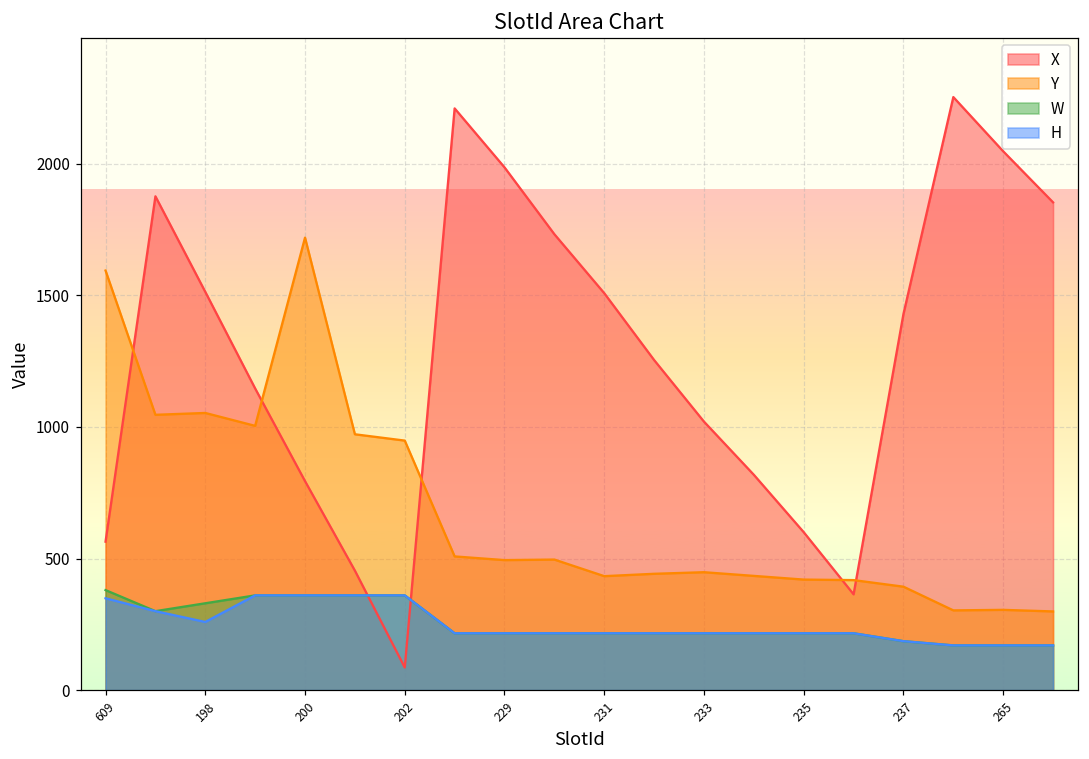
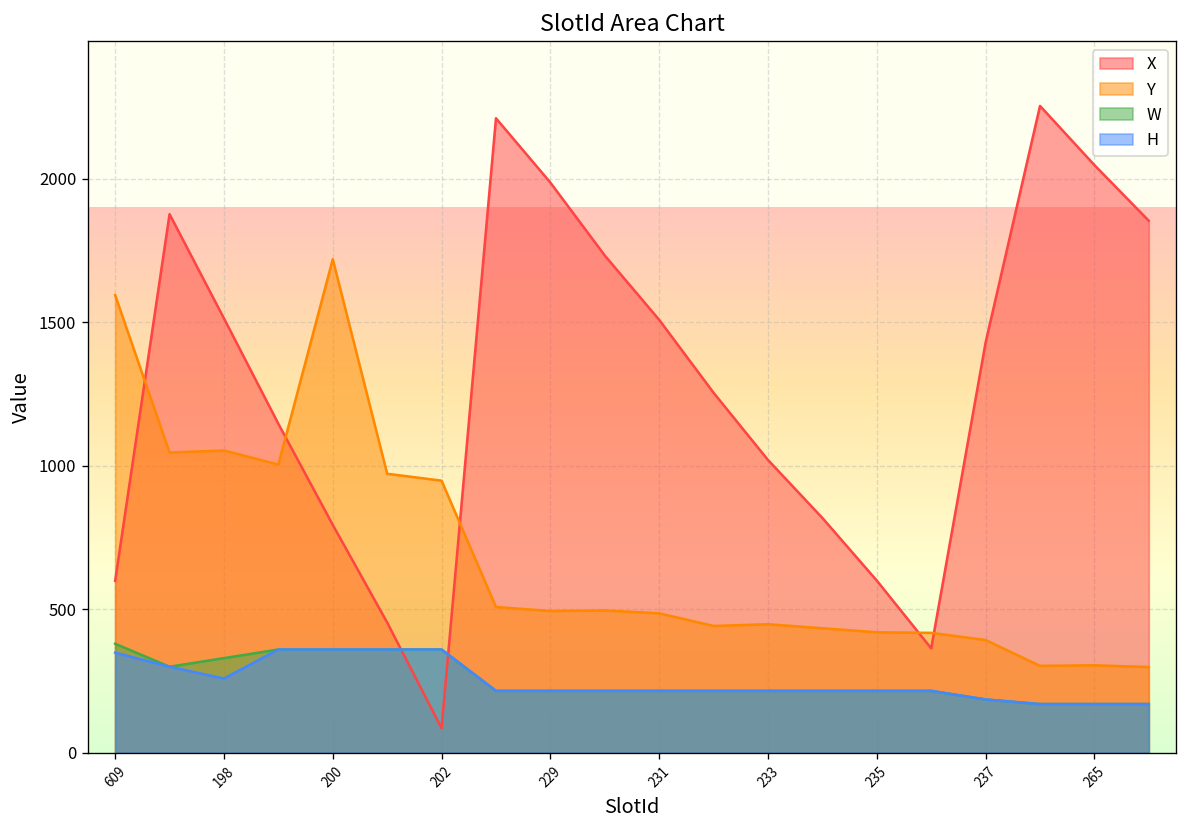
  {
    "X": {
-     "609": 560,
+     "609": 600,
      "198": 1510,
      "200": 790,
      "202": 90,
      "229": 1990,
      "231": 1510,
      "233": 1020,
      "235": 600,
      "237": 1430,
      "265": 2050
    },
    "Y": {
      "609": 1590,
      "198": 1050,
      "200": 1720,
      "202": 950,
      "229": 490,
-     "231": 430,
+     "231": 490,
      "233": 450,
      "235": 420,
      "237": 390,
      "265": 310
    },
    "W": {
      "609": 380,
      "198": 330
    },
    "H": {
      "609": 350,
      "198": 260
    }
  }
